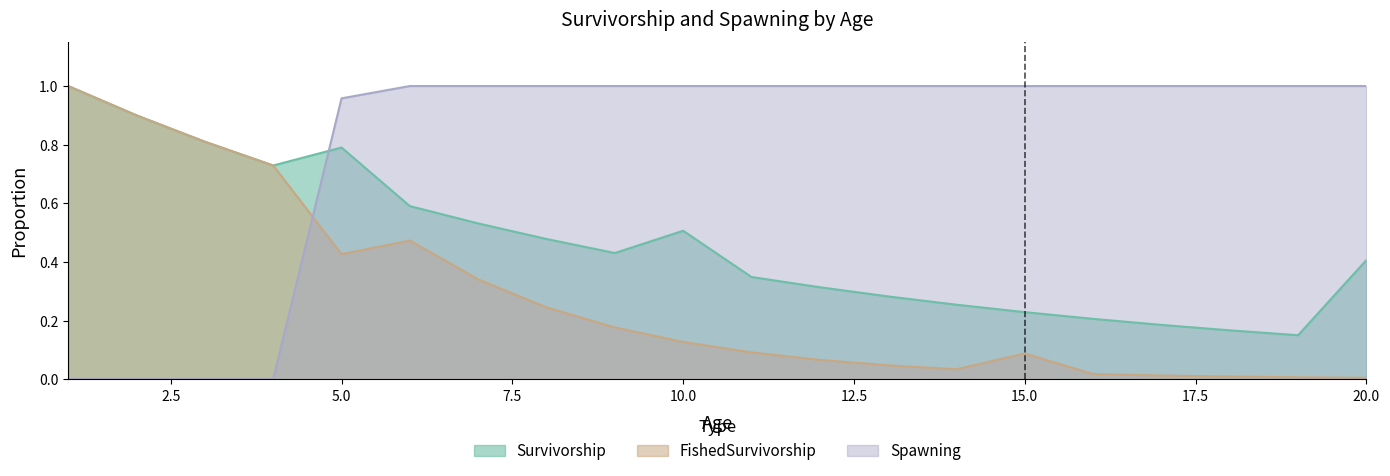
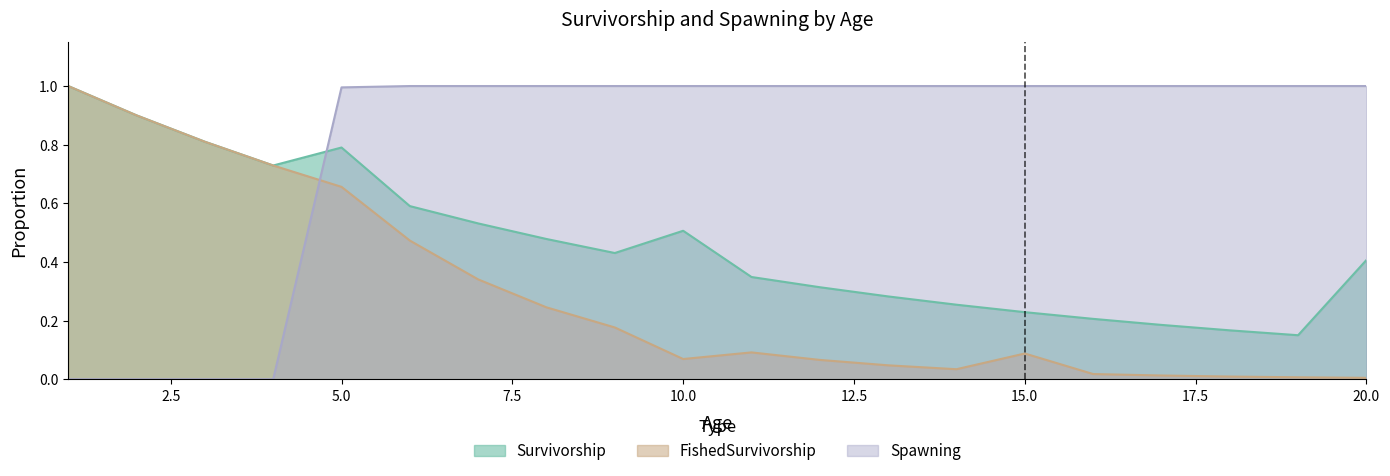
  {
    "Survivorship": {
      "5.0": 0.79,
      "10.0": 0.51,
      "15.0": 0.23,
      "20.0": 0.41
    },
    "FishedSurvivorship": {
-     "5.0": 0.43,
-     "10.0": 0.13,
+     "5.0": 0.66,
+     "10.0": 0.07,
      "15.0": 0.09,
      "20.0": 0.00
    },
    "Spawning": {
-     "5.0": 0.96,
+     "5.0": 1.00,
      "10.0": 1.00,
      "15.0": 1.00,
      "20.0": 1.00
    }
  }
